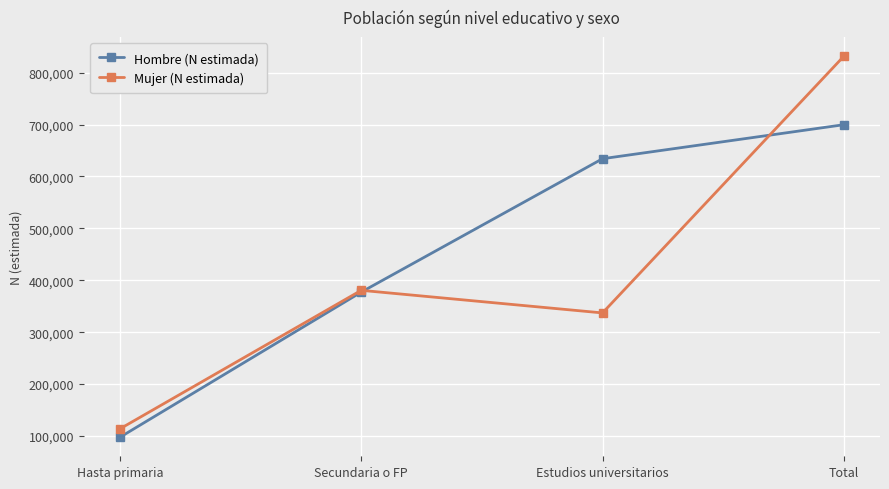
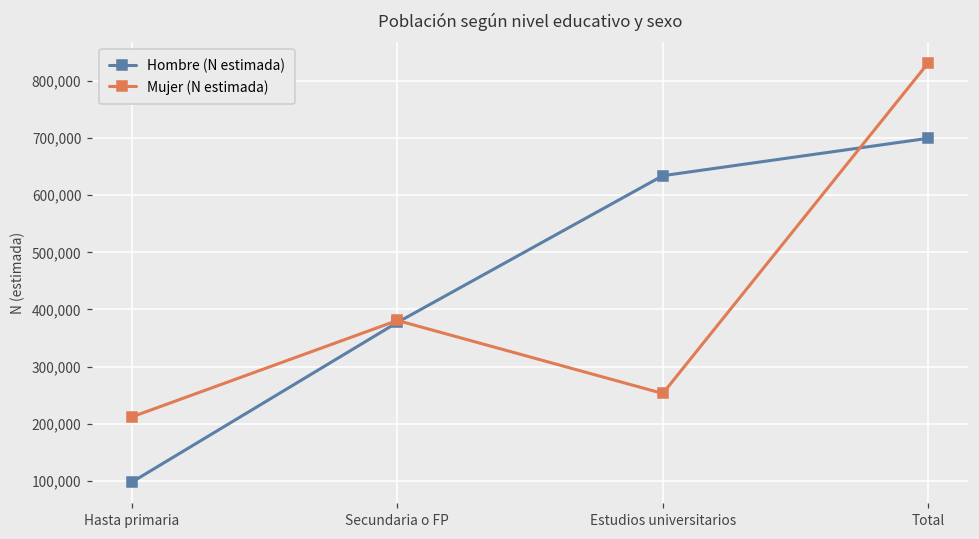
  {
    "Hombre (N estimada)": {
      "Hasta primaria": "100,000",
      "Estudios universitarios": "630,000",
      "Total": "700,000"
    },
    "Mujer (N estimada)": {
-     "Hasta primaria": "110,000",
-     "Estudios universitarios": "340,000",
+     "Hasta primaria": "210,000",
+     "Estudios universitarios": "250,000",
      "Total": "830,000"
    }
  }
